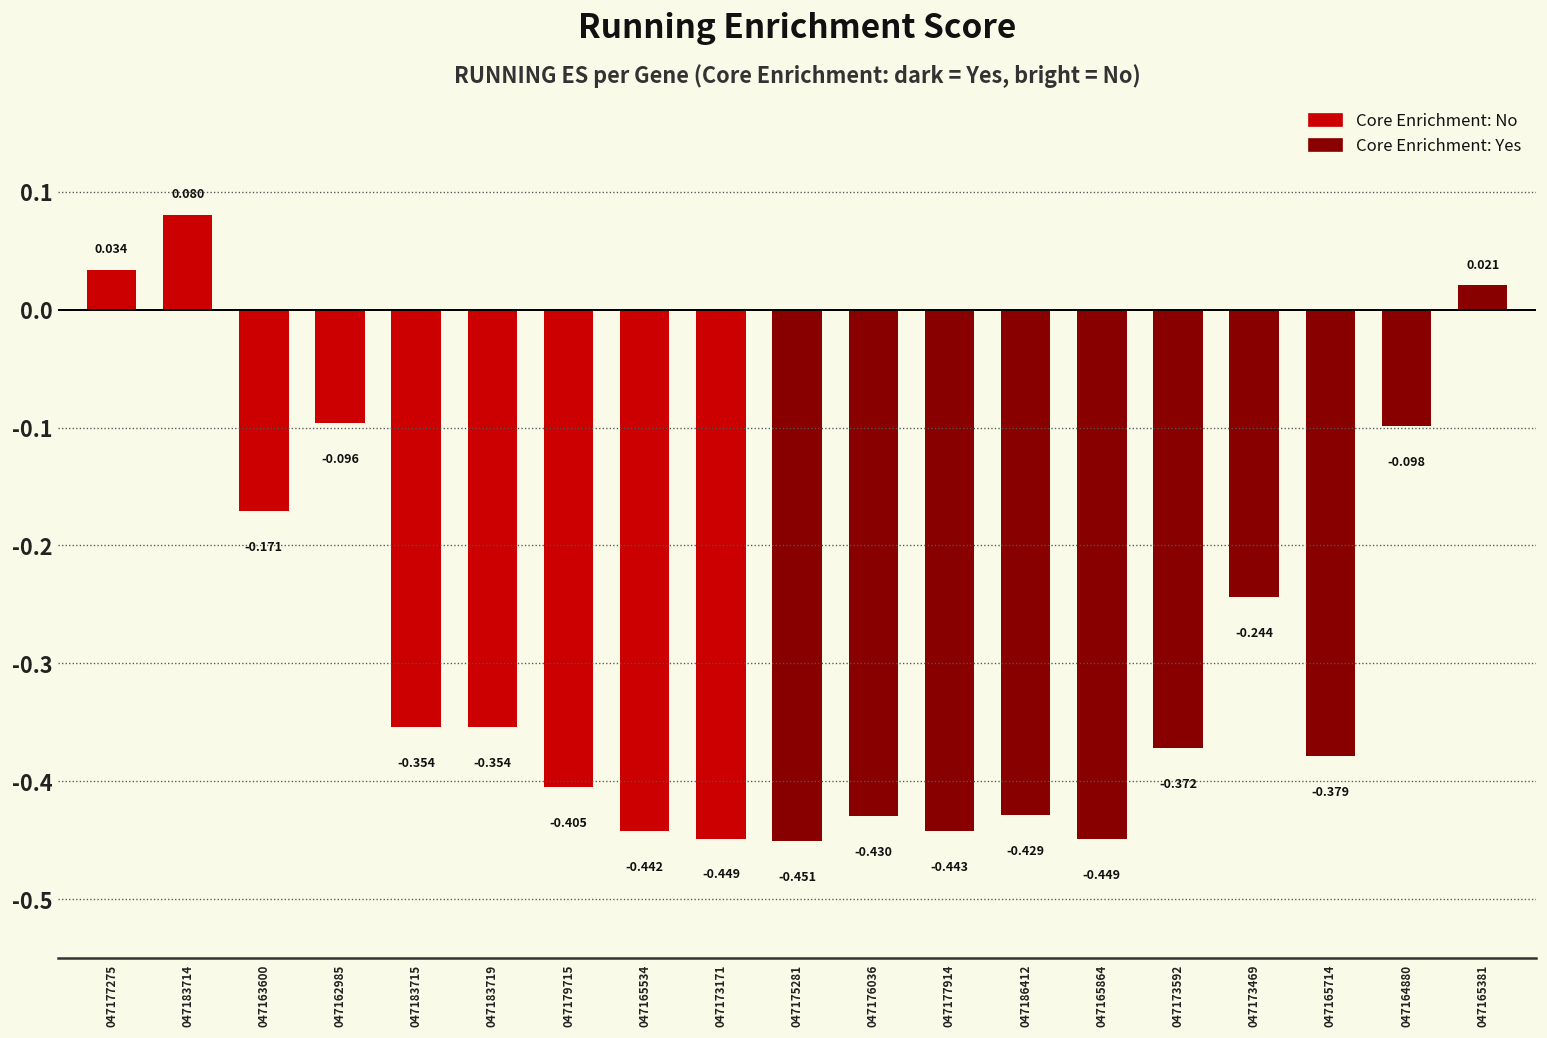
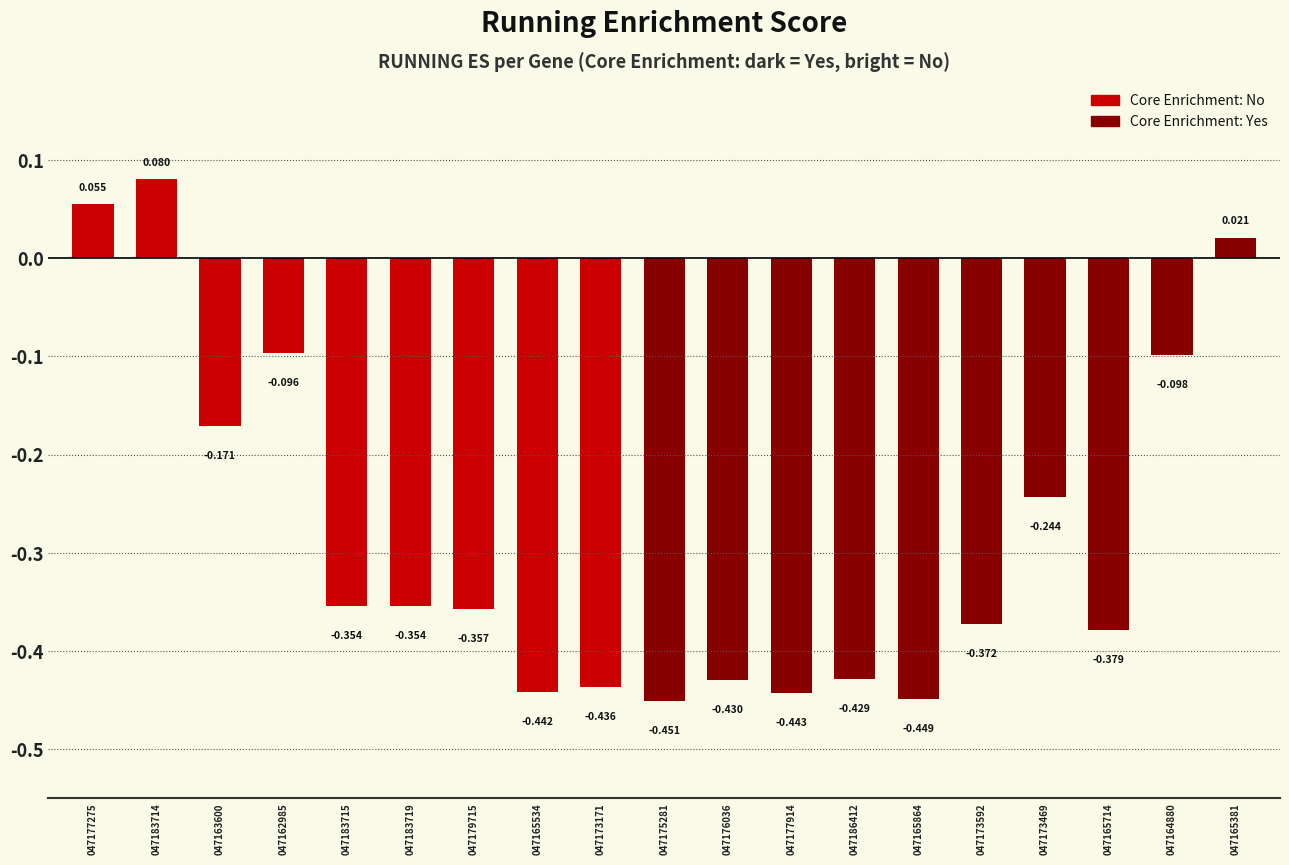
  {
-   "047177275": 0.034,
+   "047177275": 0.055,
    "047183714": 0.080,
    "047163600": -0.171,
    "047162985": -0.096,
    "047183715": -0.354,
    "047183719": -0.354,
-   "047179715": -0.405,
+   "047179715": -0.357,
    "047165534": -0.442,
-   "047173171": -0.449,
+   "047173171": -0.436,
    "047175281": -0.451,
    "047176036": -0.430,
    "047177914": -0.443,
    "047186412": -0.429,
    "047165864": -0.449,
    "047173592": -0.372,
    "047173469": -0.244,
    "047165714": -0.379,
    "047164880": -0.098,
    "047165381": 0.021
  }
